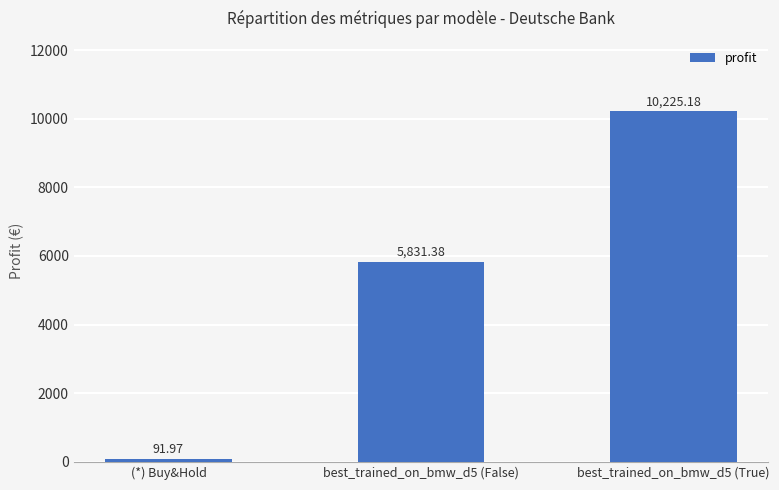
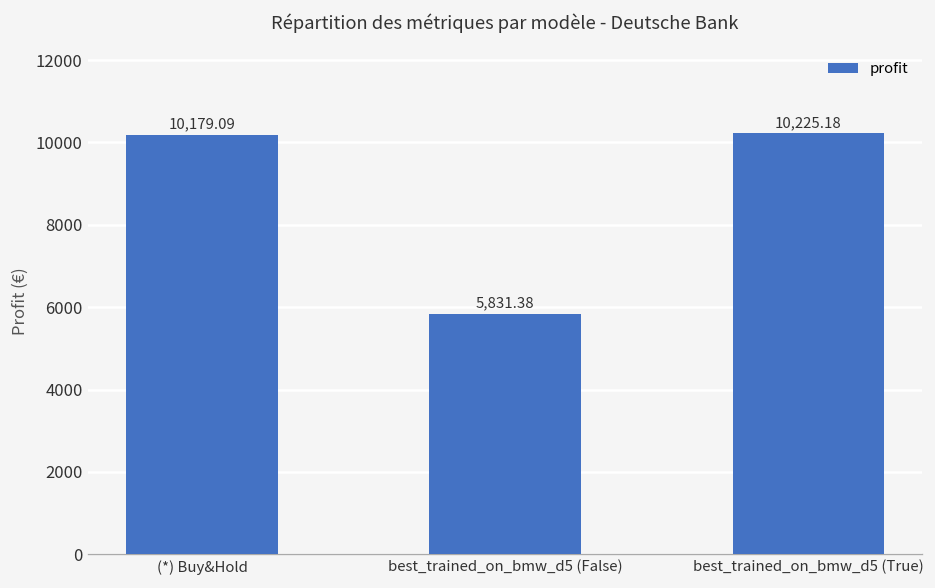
  {
-   "(*) Buy&Hold": "91.97",
+   "(*) Buy&Hold": "10,179.09",
    "best_trained_on_bmw_d5 (False)": "5,831.38",
    "best_trained_on_bmw_d5 (True)": "10,225.18"
  }
